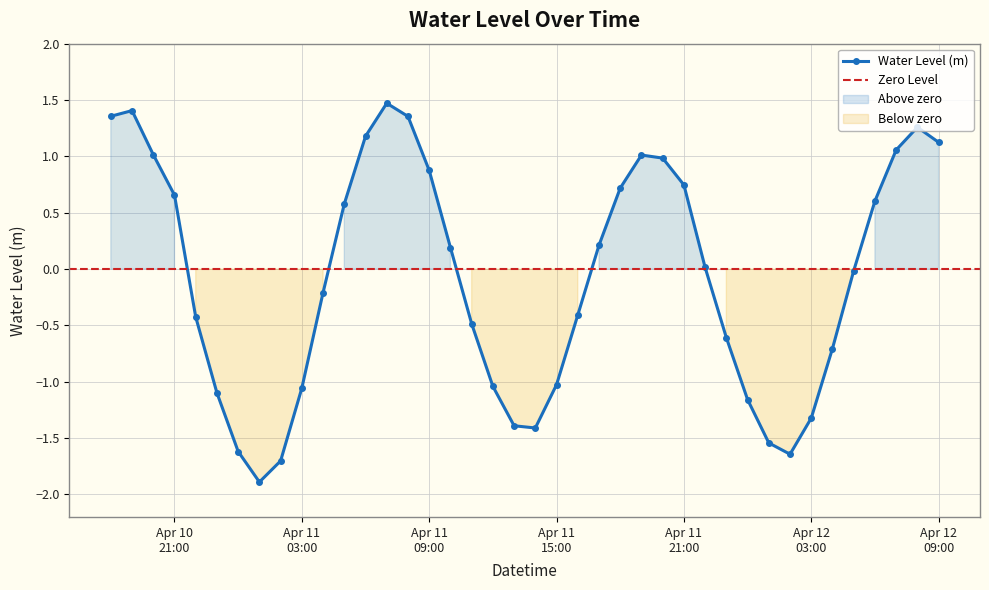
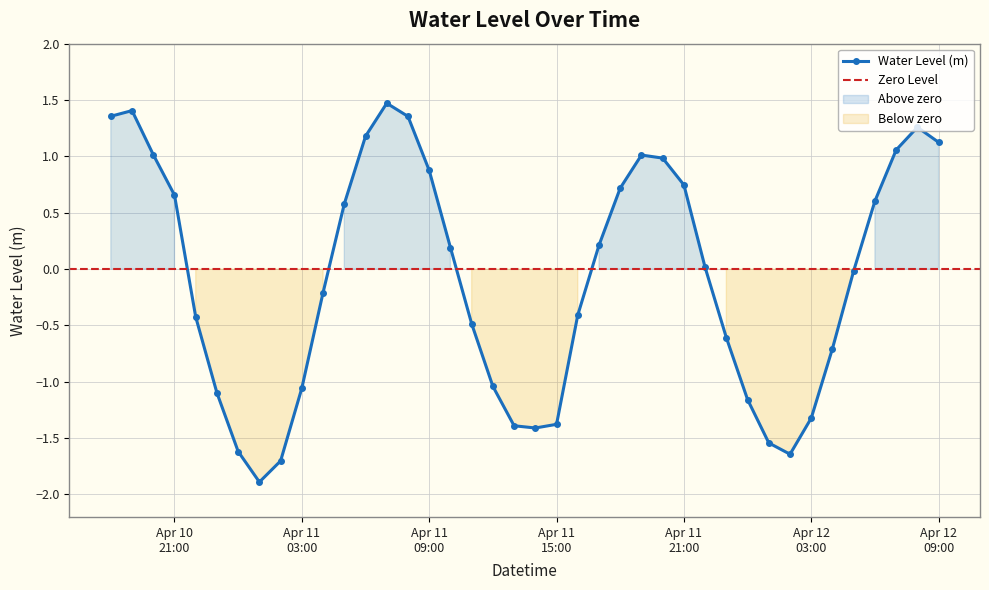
  {
    "Apr 10 21:00": 0.66,
    "Apr 11 03:00": -1.06,
    "Apr 11 09:00": 0.88,
-   "Apr 11 15:00": -1.03,
+   "Apr 11 15:00": -1.38,
    "Apr 11 21:00": 0.75,
    "Apr 12 03:00": -1.32,
    "Apr 12 09:00": 1.12
  }
